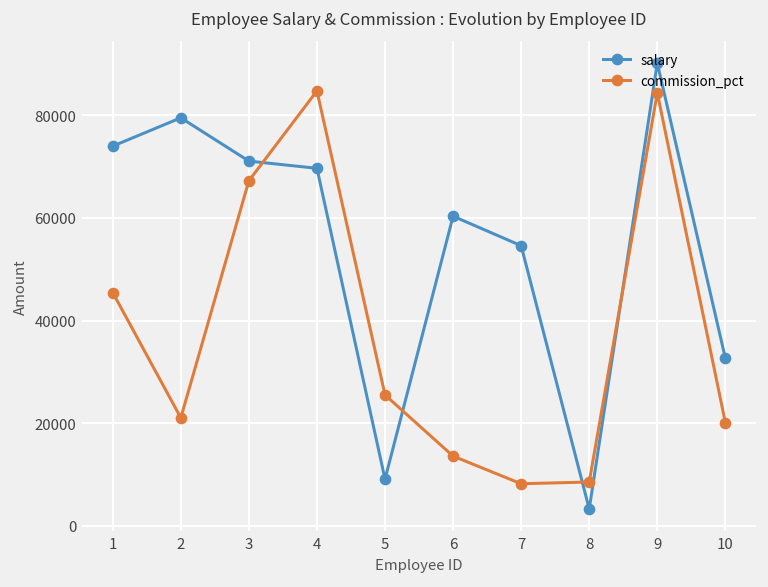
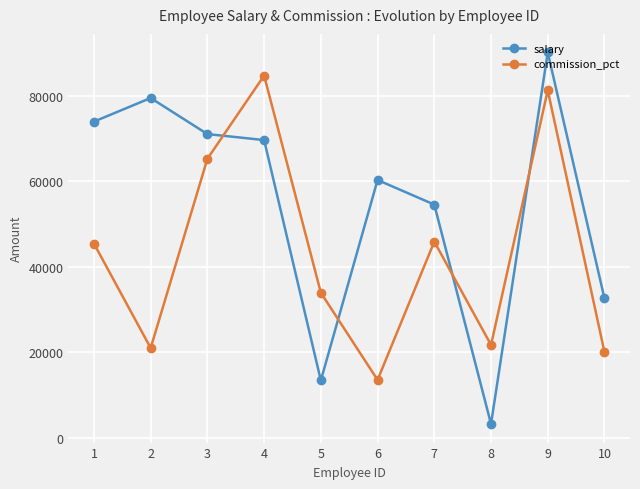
  {
    "salary": {
      "1": 74000,
      "2": 80000,
      "3": 71000,
      "4": 70000,
-     "5": 9000,
+     "5": 13000,
      "6": 60000,
      "7": 55000,
      "8": 3000,
      "9": 90000,
      "10": 33000
    },
    "commission_pct": {
      "1": 45000,
      "2": 21000,
-     "3": 67000,
+     "3": 65000,
      "4": 85000,
-     "5": 25000,
+     "5": 34000,
      "6": 14000,
-     "7": 8000,
-     "8": 9000,
-     "9": 84000,
+     "7": 46000,
+     "8": 22000,
+     "9": 81000,
      "10": 20000
    }
  }
